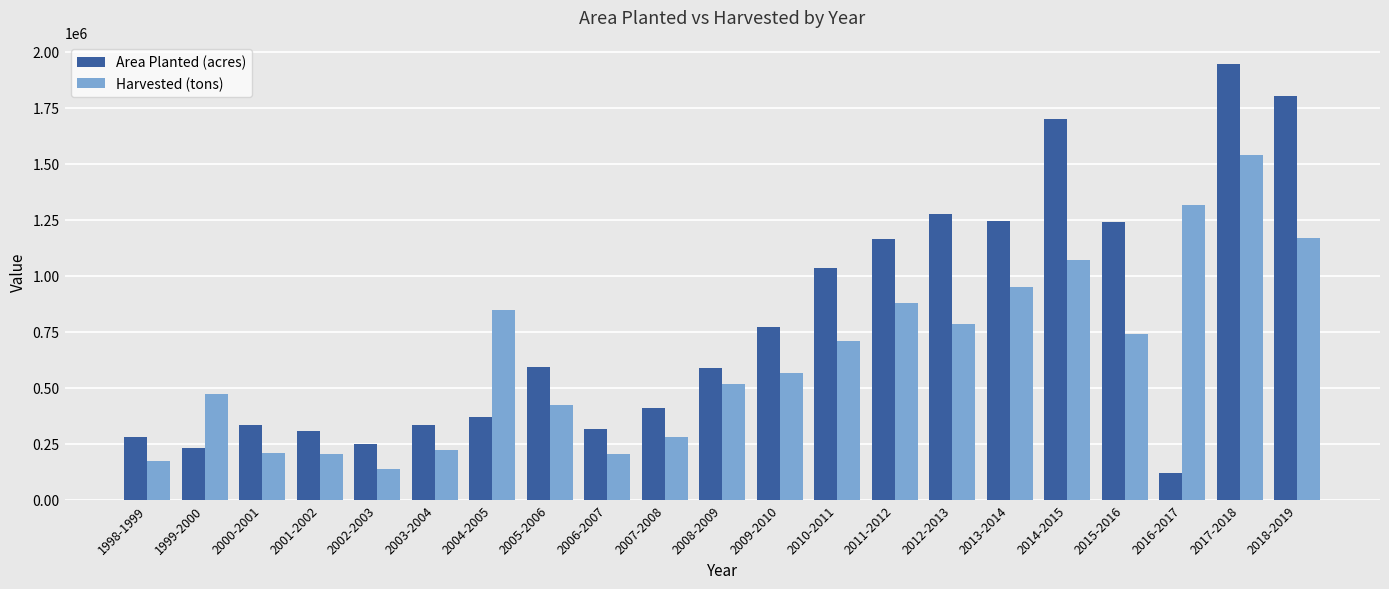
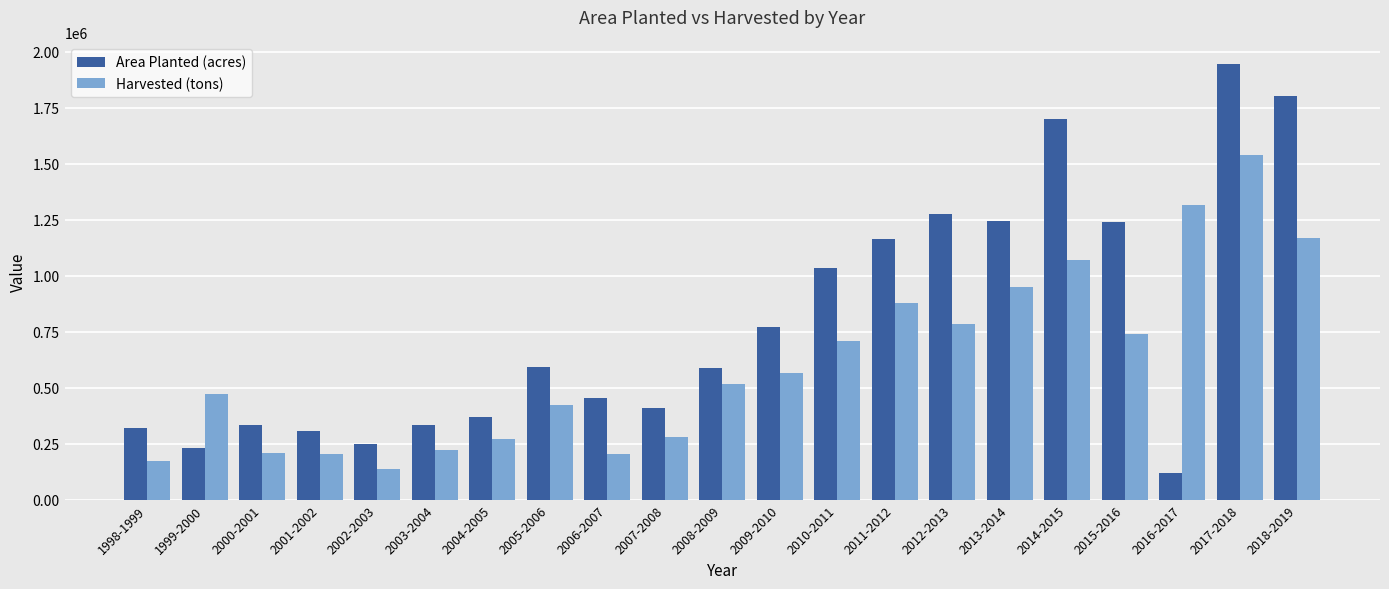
  {
    "Area Planted (acres)": {
-     "1998-1999": 280000,
+     "1998-1999": 320000,
      "1999-2000": 230000,
      "2000-2001": 330000,
      "2001-2002": 310000,
      "2002-2003": 250000,
      "2003-2004": 330000,
      "2004-2005": 370000,
      "2005-2006": 590000,
-     "2006-2007": 310000,
+     "2006-2007": 450000,
      "2007-2008": 410000,
      "2008-2009": 590000,
      "2009-2010": 770000,
      "2010-2011": 1030000,
      "2011-2012": 1170000,
      "2012-2013": 1280000,
      "2013-2014": 1240000,
      "2014-2015": 1700000,
      "2015-2016": 1240000,
      "2016-2017": 120000,
      "2017-2018": 1950000,
      "2018-2019": 1810000
    },
    "Harvested (tons)": {
      "1998-1999": 170000,
      "1999-2000": 470000,
      "2000-2001": 210000,
      "2001-2002": 200000,
      "2002-2003": 140000,
      "2003-2004": 220000,
-     "2004-2005": 850000,
+     "2004-2005": 270000,
      "2005-2006": 420000,
      "2006-2007": 210000,
      "2007-2008": 280000,
      "2008-2009": 520000,
      "2009-2010": 570000,
      "2010-2011": 710000,
      "2011-2012": 880000,
      "2012-2013": 780000,
      "2013-2014": 950000,
      "2014-2015": 1070000,
      "2015-2016": 740000,
      "2016-2017": 1320000,
      "2017-2018": 1540000,
      "2018-2019": 1170000
    }
  }
